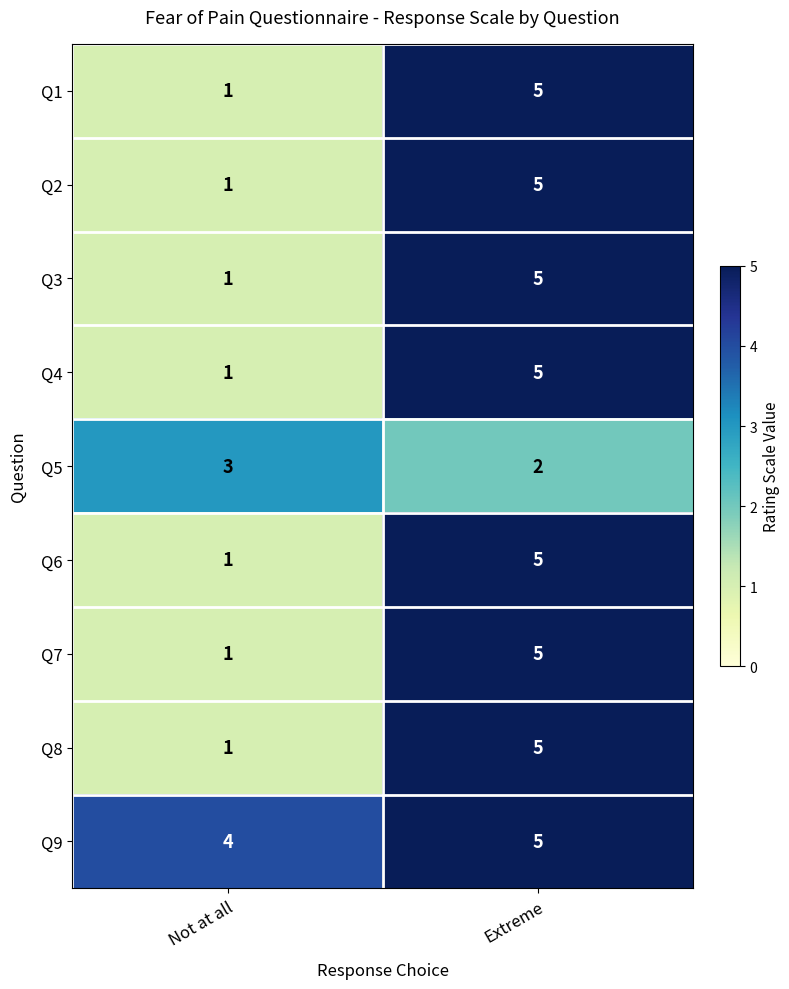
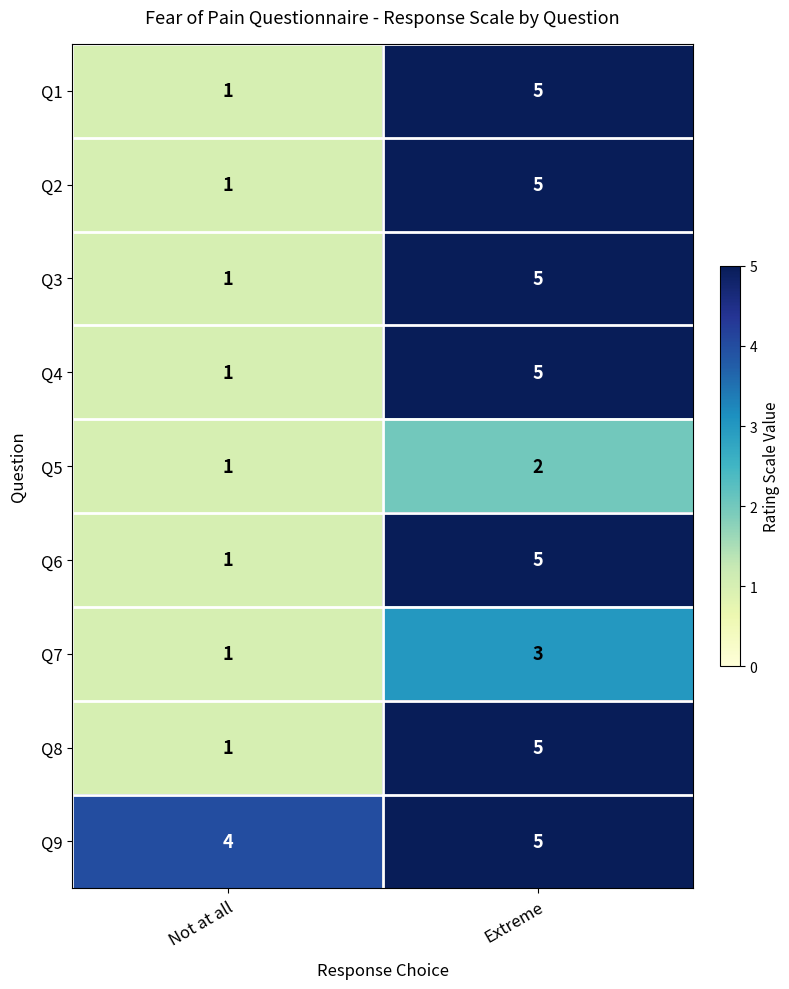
  {
    "Q1": {
      "Not at all": 1,
      "Extreme": 5
    },
    "Q2": {
      "Not at all": 1,
      "Extreme": 5
    },
    "Q3": {
      "Not at all": 1,
      "Extreme": 5
    },
    "Q4": {
      "Not at all": 1,
      "Extreme": 5
    },
    "Q5": {
-     "Not at all": 3,
+     "Not at all": 1,
      "Extreme": 2
    },
    "Q6": {
      "Not at all": 1,
      "Extreme": 5
    },
    "Q7": {
      "Not at all": 1,
-     "Extreme": 5
+     "Extreme": 3
    },
    "Q8": {
      "Not at all": 1,
      "Extreme": 5
    },
    "Q9": {
      "Not at all": 4,
      "Extreme": 5
    }
  }
